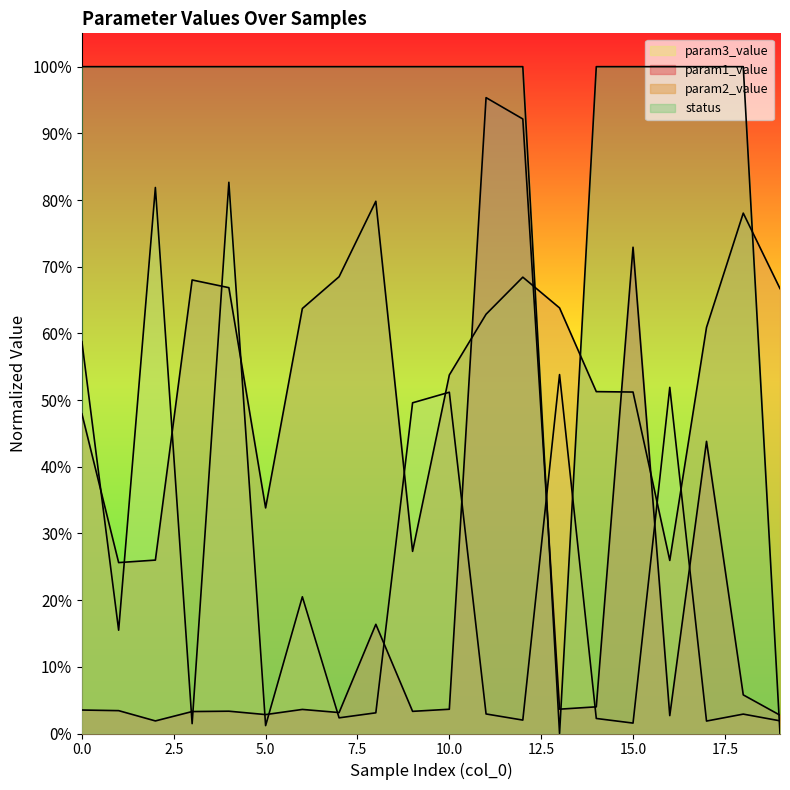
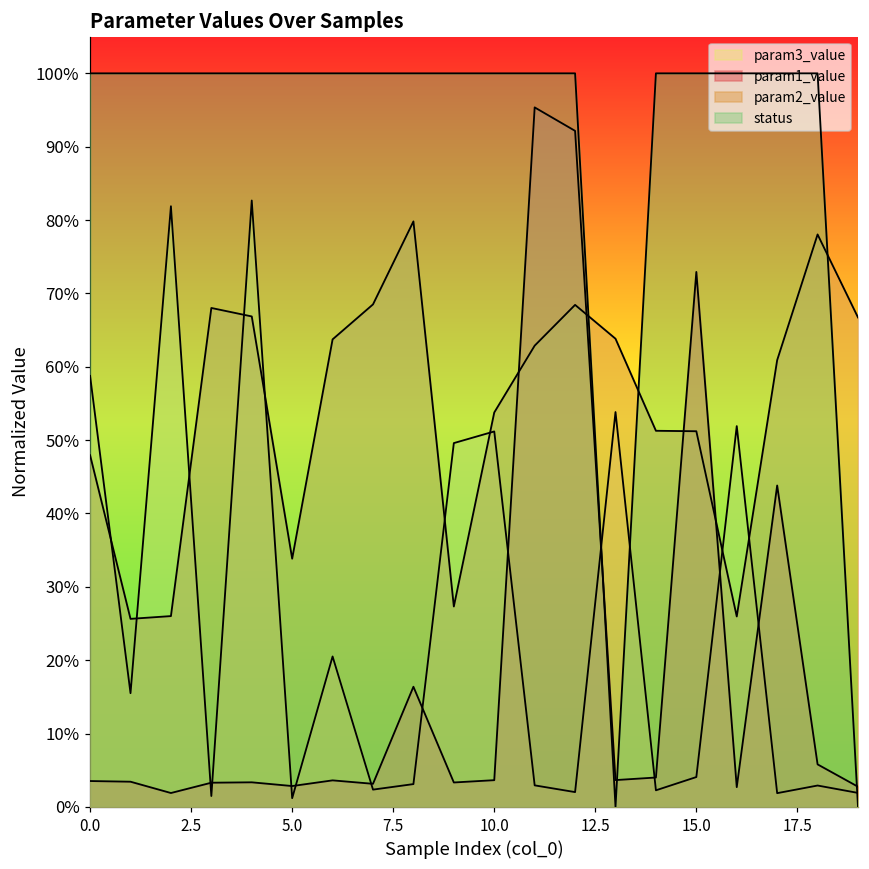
  {
    "param3_value": {
      "0.0": "59%",
      "5.0": "1%",
      "10.0": "51%",
-     "15.0": "2%"
+     "15.0": "4%"
    },
    "status": {
      "0.0": "100%",
      "5.0": "100%",
      "10.0": "100%",
      "15.0": "100%"
    }
  }
